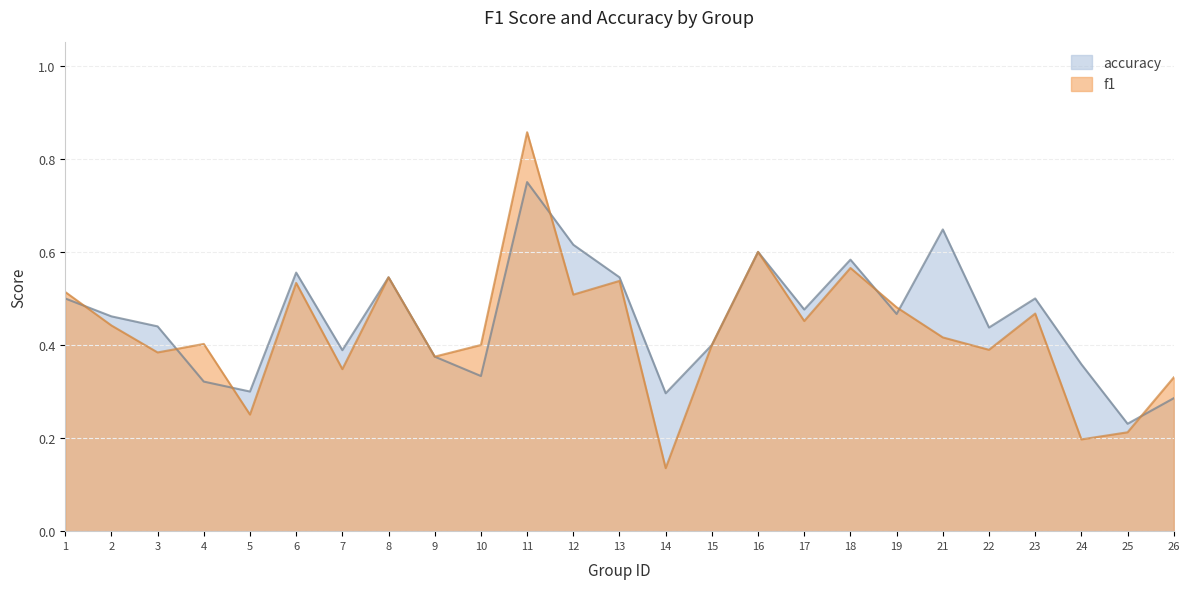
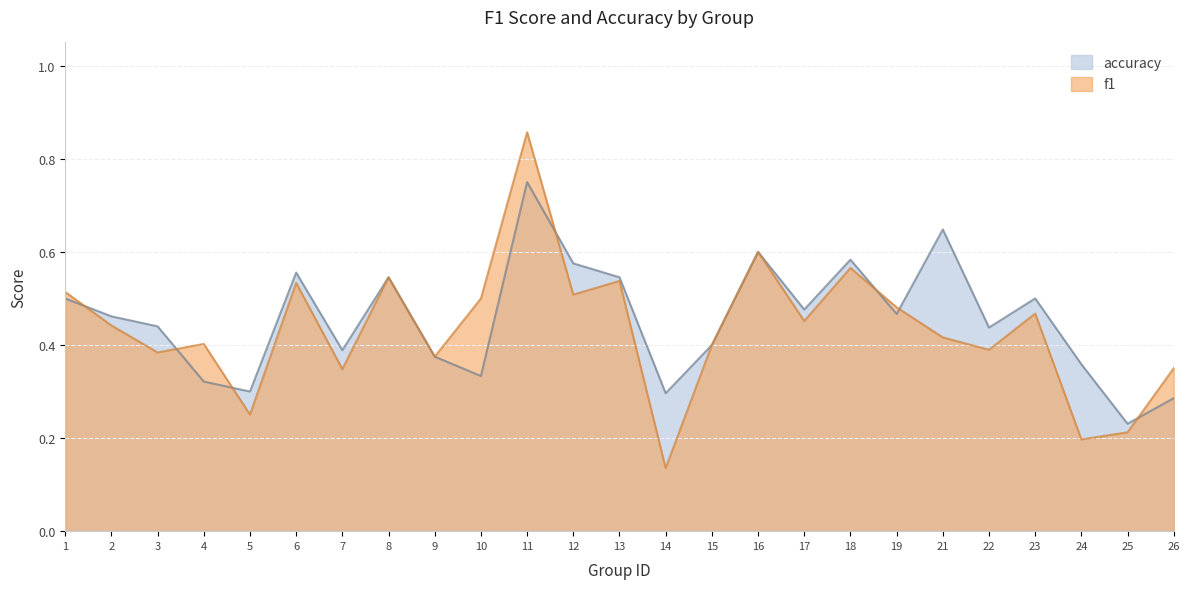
  {
    "accuracy": {
      "1": 0.50,
      "2": 0.46,
      "3": 0.44,
      "4": 0.32,
      "5": 0.30,
      "6": 0.56,
      "7": 0.39,
      "10": 0.33,
      "11": 0.75,
-     "12": 0.62,
+     "12": 0.58,
      "13": 0.55,
      "14": 0.30,
      "17": 0.48,
      "18": 0.58,
      "19": 0.47,
      "21": 0.65,
      "22": 0.44,
      "23": 0.50,
      "24": 0.36,
      "25": 0.23,
      "26": 0.29
    },
    "f1": {
      "1": 0.51,
      "2": 0.44,
      "3": 0.38,
      "4": 0.40,
      "5": 0.25,
      "6": 0.53,
      "7": 0.35,
-     "10": 0.4,
+     "10": 0.5,
      "11": 0.86,
      "12": 0.51,
      "13": 0.54,
      "14": 0.14,
      "17": 0.45,
      "18": 0.57,
      "19": 0.48,
      "21": 0.42,
      "22": 0.39,
      "23": 0.47,
      "24": 0.20,
      "25": 0.21,
-     "26": 0.33
+     "26": 0.35
    }
  }
